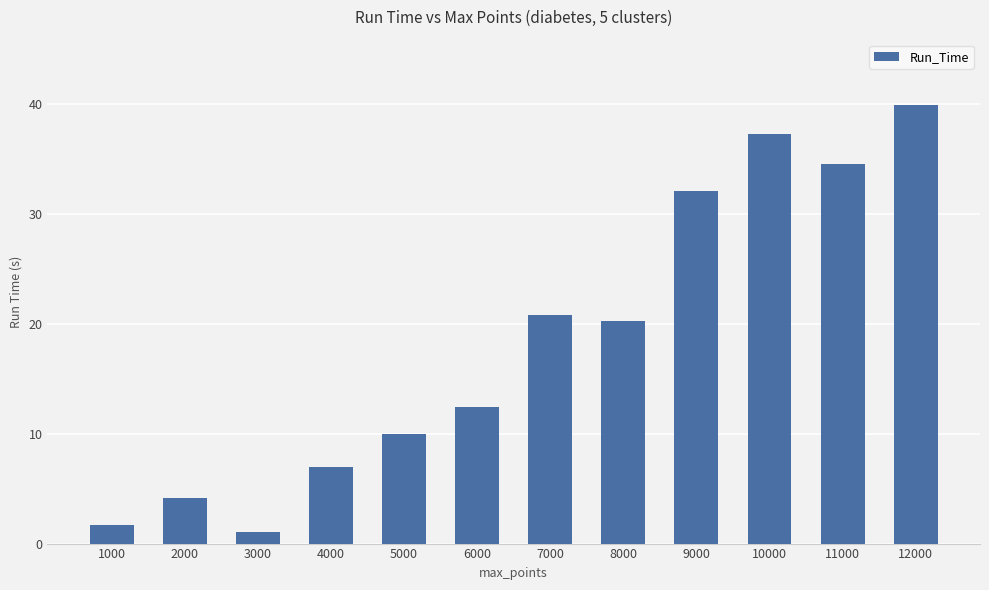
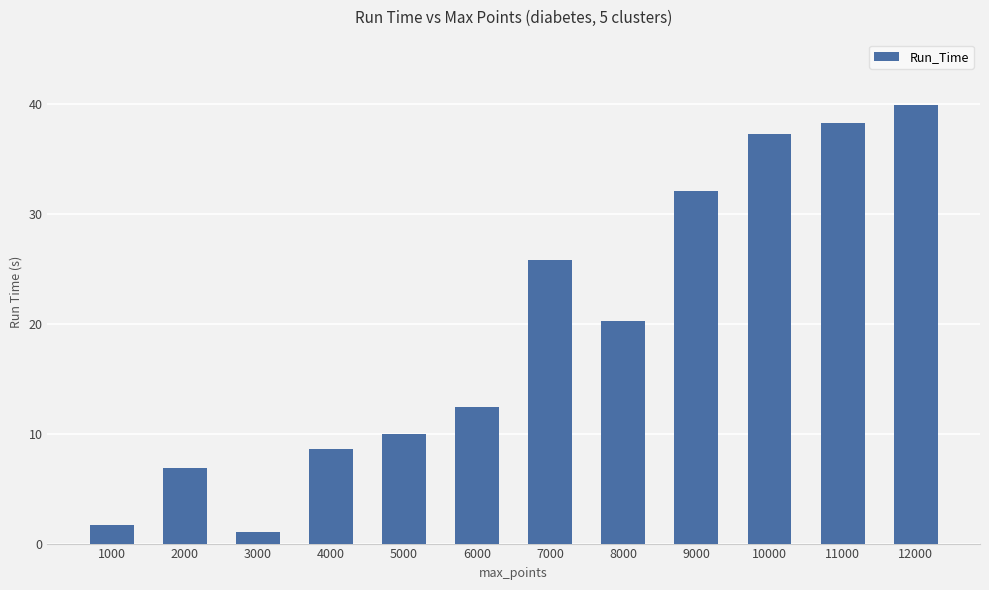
  {
    "1000": 1.7,
-   "2000": 4.2,
+   "2000": 6.9,
    "3000": 1.0,
-   "4000": 6.9,
+   "4000": 8.6,
    "5000": 10.0,
    "6000": 12.5,
-   "7000": 20.8,
+   "7000": 25.8,
    "8000": 20.3,
    "9000": 32.0,
    "10000": 37.3,
-   "11000": 34.5,
+   "11000": 38.2,
    "12000": 39.9
  }
